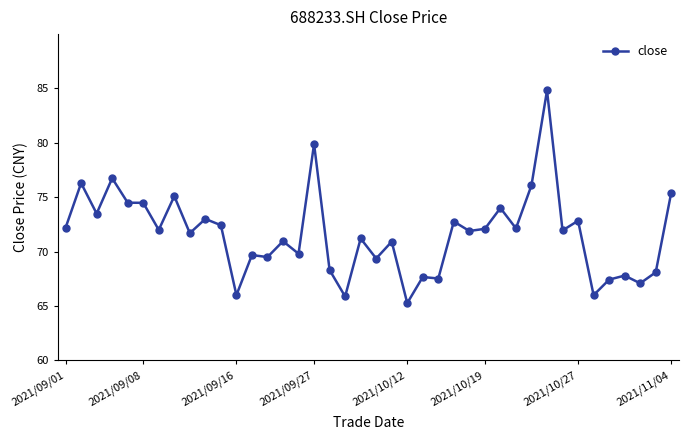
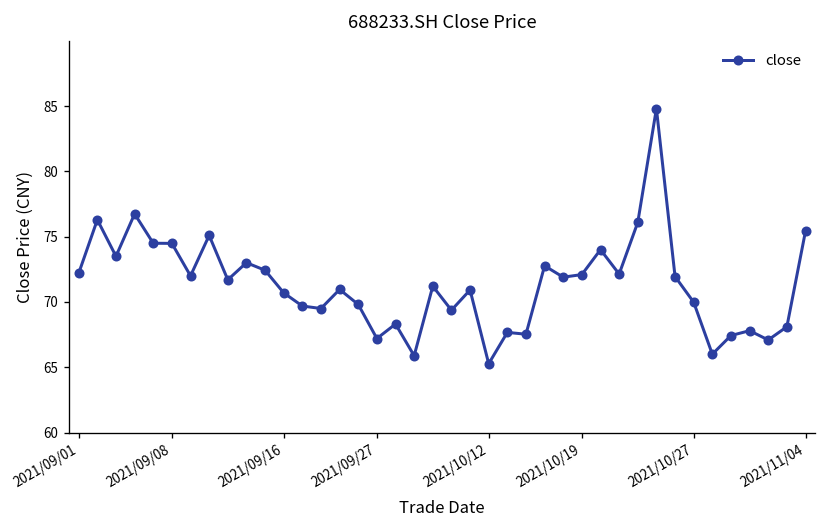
  {
    "2021/09/01": 72.2,
    "2021/09/08": 74.5,
-   "2021/09/16": 66.0,
-   "2021/09/27": 79.9,
+   "2021/09/16": 70.7,
+   "2021/09/27": 67.2,
    "2021/10/12": 65.3,
    "2021/10/19": 72.1,
-   "2021/10/27": 72.8,
+   "2021/10/27": 70.0,
    "2021/11/04": 75.4
  }
